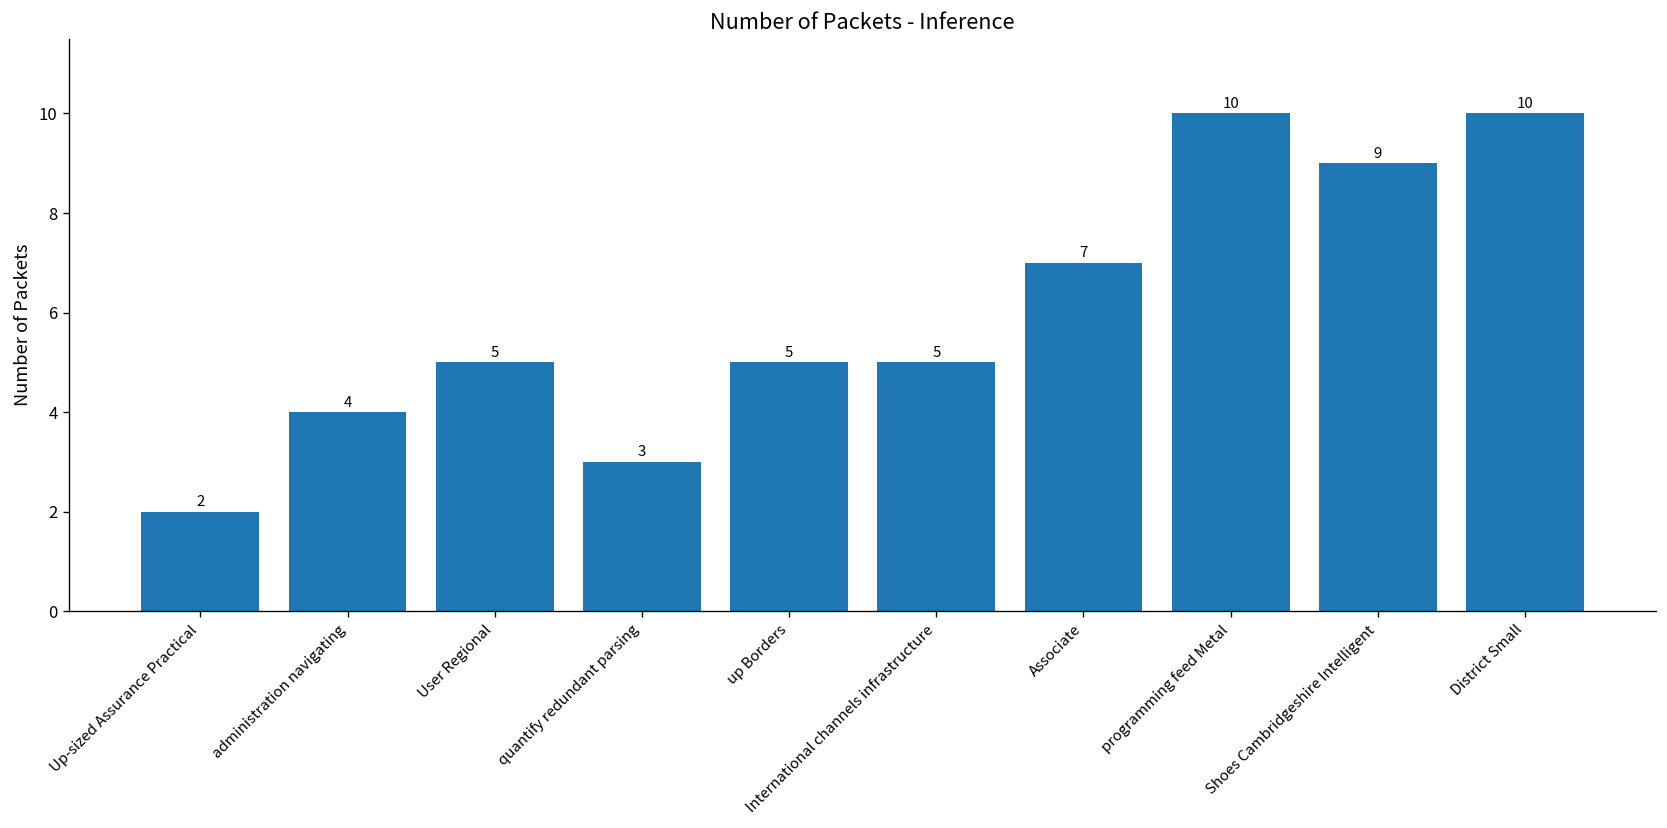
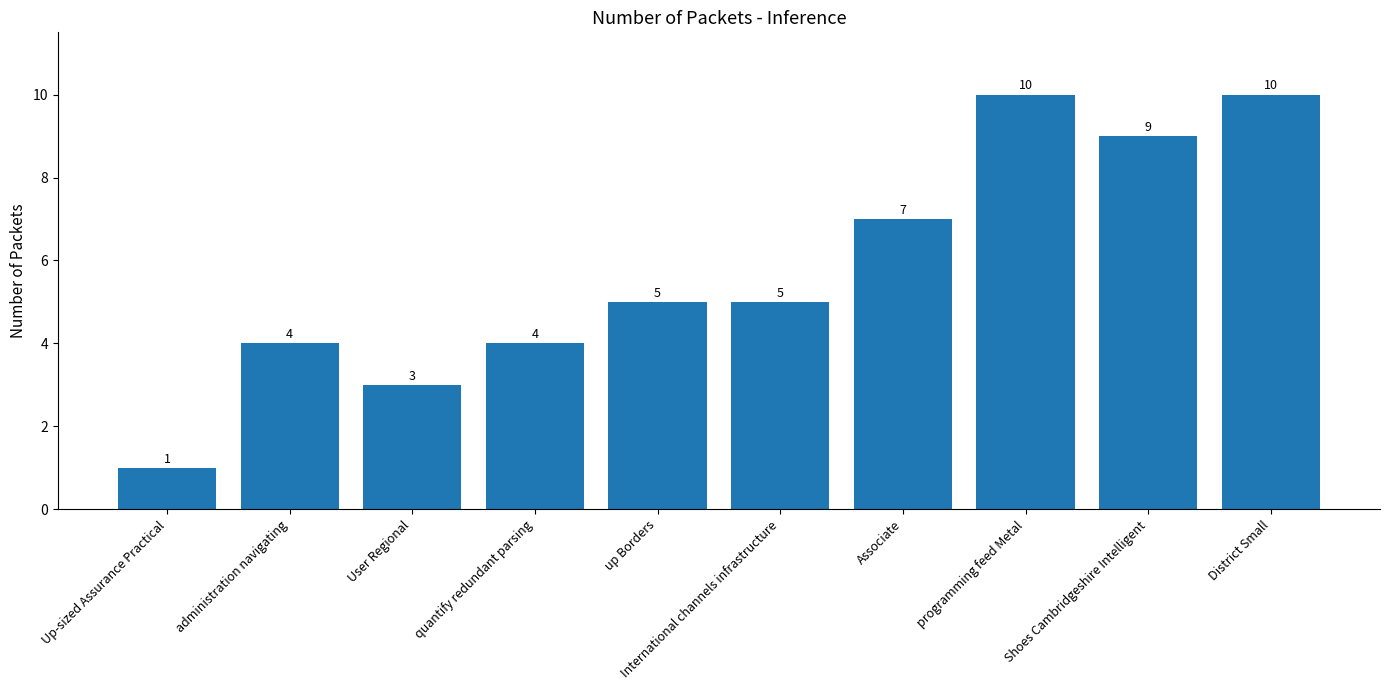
  {
-   "Up-sized Assurance Practical": 2,
+   "Up-sized Assurance Practical": 1,
    "administration navigating": 4,
-   "User Regional": 5,
-   "quantify redundant parsing": 3,
+   "User Regional": 3,
+   "quantify redundant parsing": 4,
    "up Borders": 5,
    "International channels infrastructure": 5,
    "Associate": 7,
    "programming feed Metal": 10,
    "Shoes Cambridgeshire Intelligent": 9,
    "District Small": 10
  }
